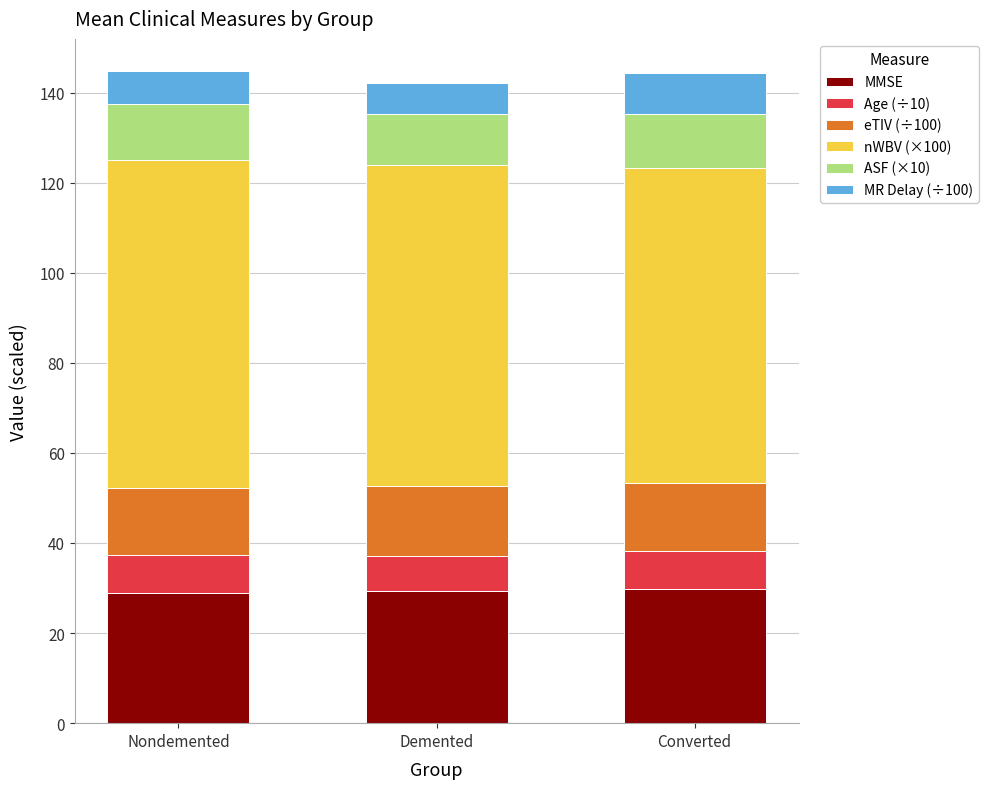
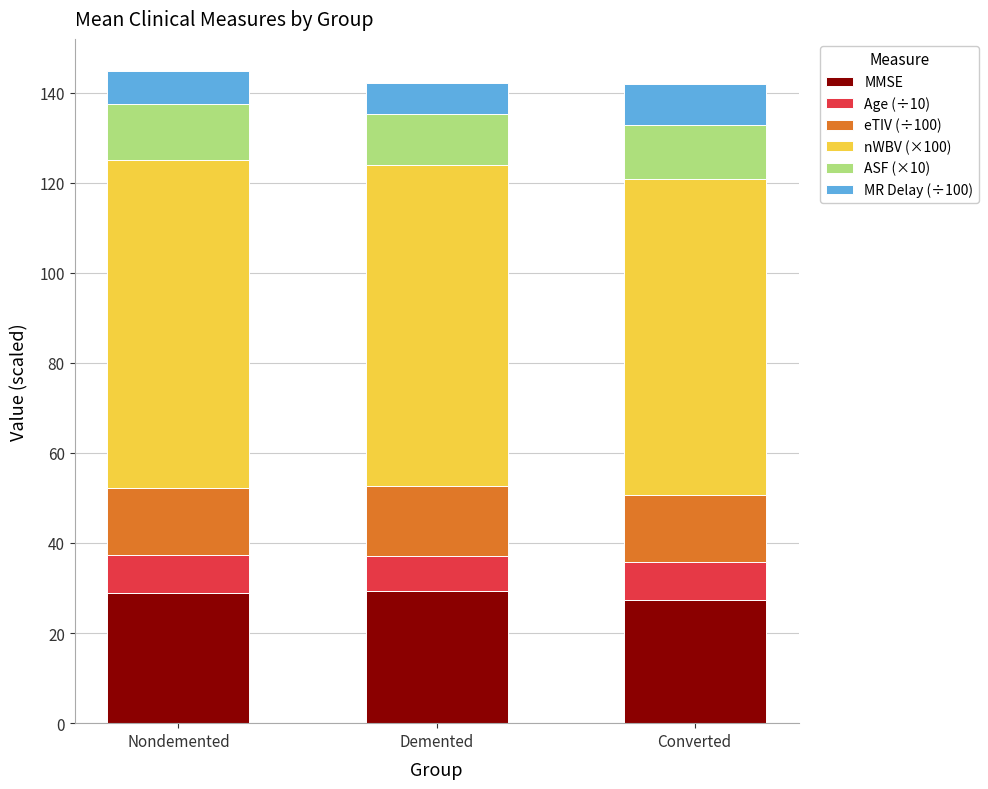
  {
    "MMSE": {
      "Nondemented": 29,
      "Demented": 29,
-     "Converted": 30
+     "Converted": 27
    },
    "Age (÷10)": {
      "Nondemented": 8,
      "Demented": 8,
      "Converted": 8
    },
    "eTIV (÷100)": {
      "Nondemented": 15,
      "Demented": 16,
      "Converted": 15
    },
    "nWBV (×100)": {
      "Nondemented": 73,
      "Demented": 71,
      "Converted": 70
    },
    "ASF (×10)": {
      "Nondemented": 13,
      "Demented": 11,
      "Converted": 12
    },
    "MR Delay (÷100)": {
      "Nondemented": 7,
      "Demented": 7,
      "Converted": 9
    }
  }
